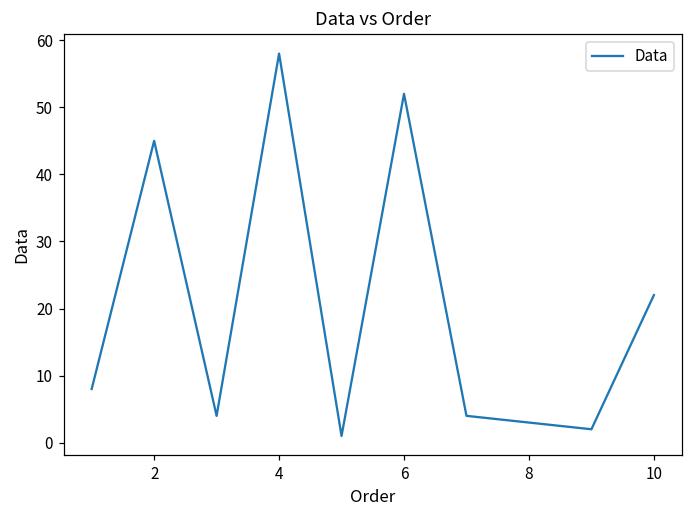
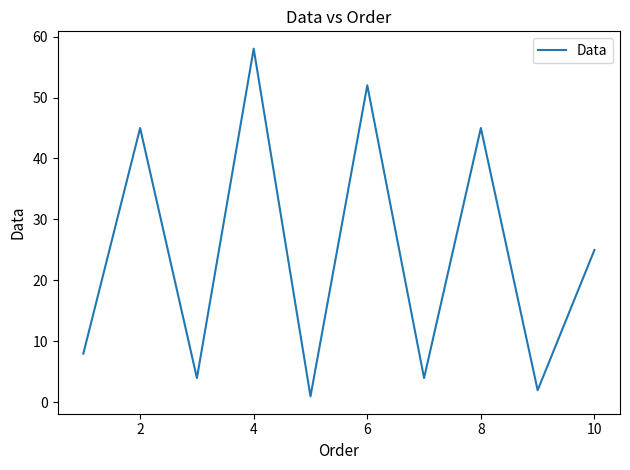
  {
    "2": 45,
    "4": 58,
    "6": 52,
-   "8": 3,
-   "10": 22
+   "8": 45,
+   "10": 25
  }
